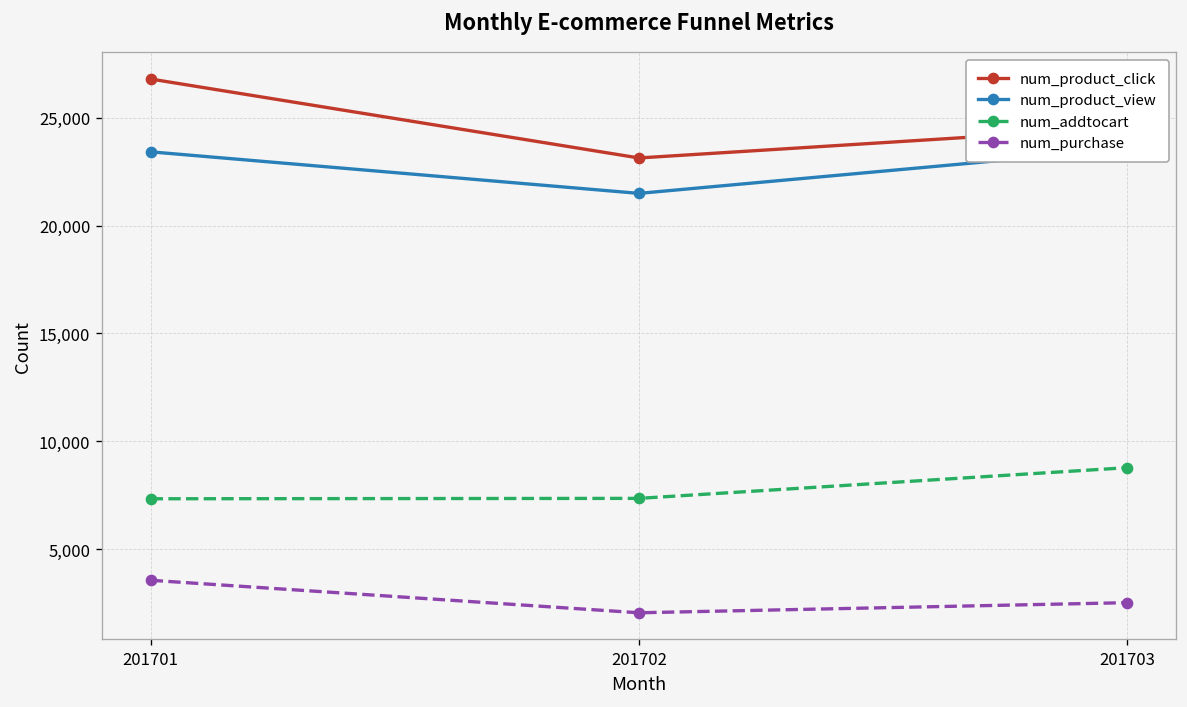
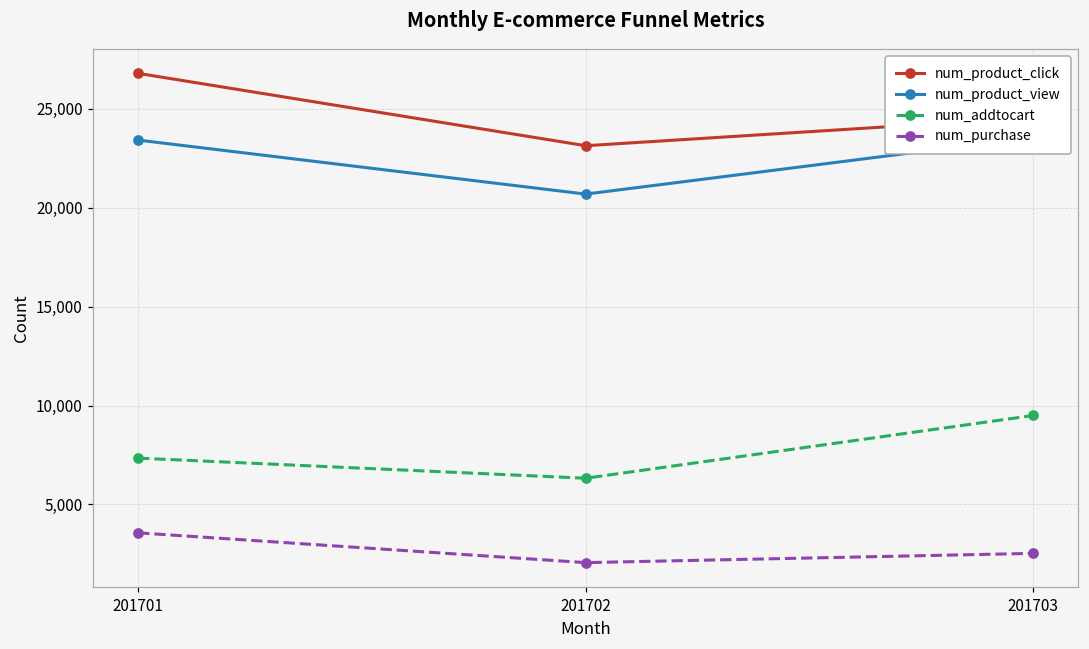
  {
    "num_product_click": {
      "201701": "26,800",
      "201702": "23,100"
    },
    "num_product_view": {
      "201701": "23,400",
-     "201702": "21,500"
+     "201702": "20,700"
    },
    "num_addtocart": {
      "201701": "7,300",
-     "201702": "7,400",
-     "201703": "8,800"
+     "201702": "6,300",
+     "201703": "9,500"
    },
    "num_purchase": {
      "201701": "3,600",
      "201702": "2,100",
      "201703": "2,500"
    }
  }
